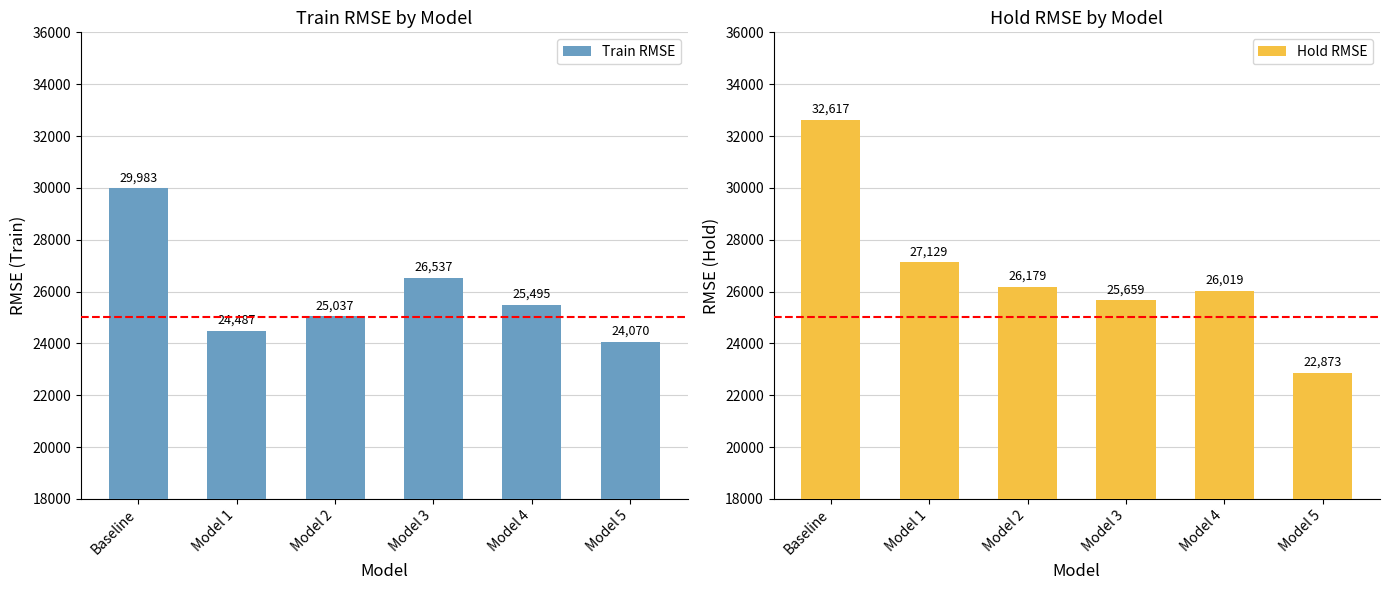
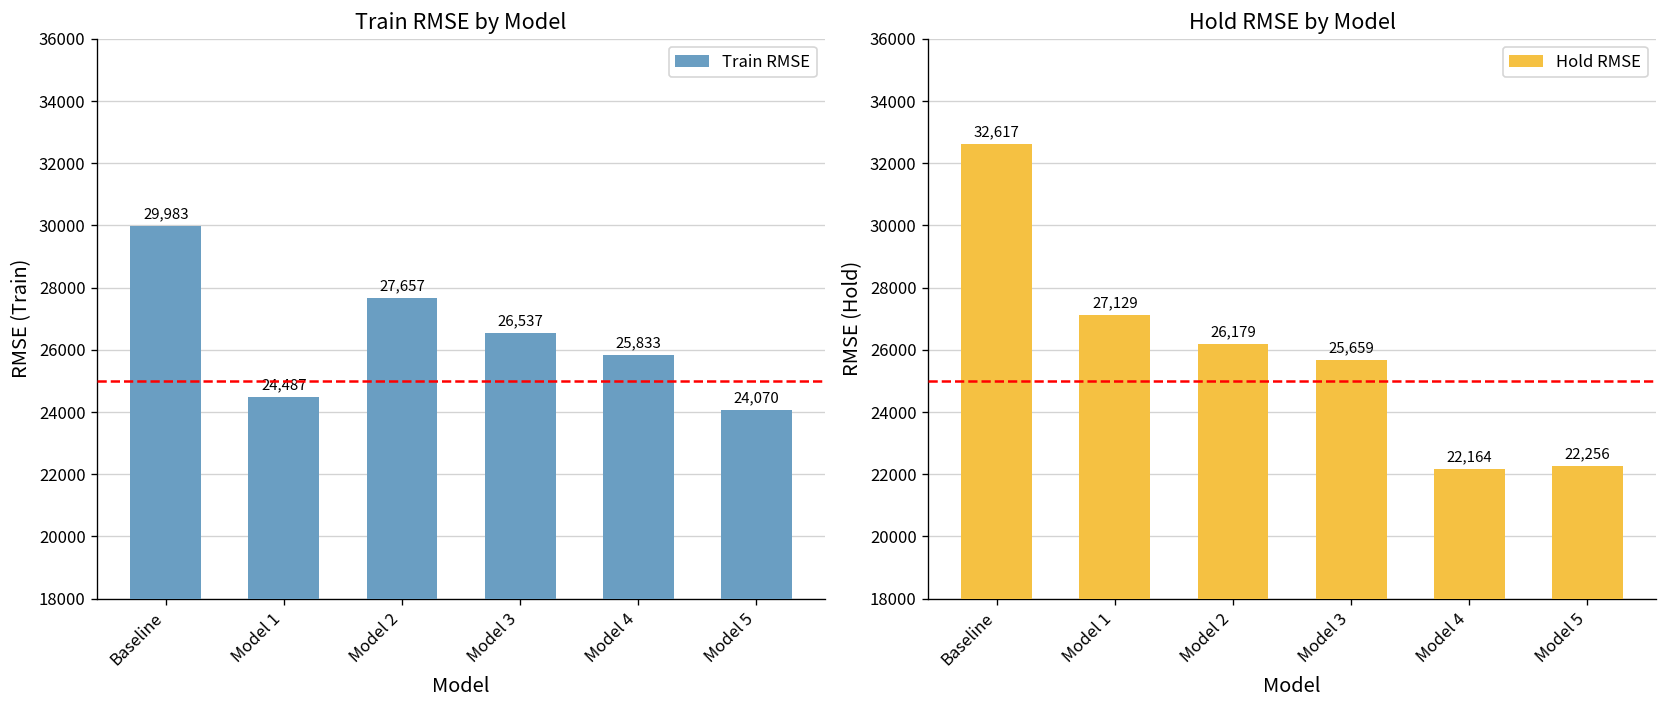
  {
    "Train RMSE by Model": {
      "Baseline": "29,983",
      "Model 1": "24,487",
-     "Model 2": "25,037",
+     "Model 2": "27,657",
      "Model 3": "26,537",
-     "Model 4": "25,495",
+     "Model 4": "25,833",
      "Model 5": "24,070"
    },
    "Hold RMSE by Model": {
      "Baseline": "32,617",
      "Model 1": "27,129",
      "Model 2": "26,179",
      "Model 3": "25,659",
-     "Model 4": "26,019",
-     "Model 5": "22,873"
+     "Model 4": "22,164",
+     "Model 5": "22,256"
    }
  }
